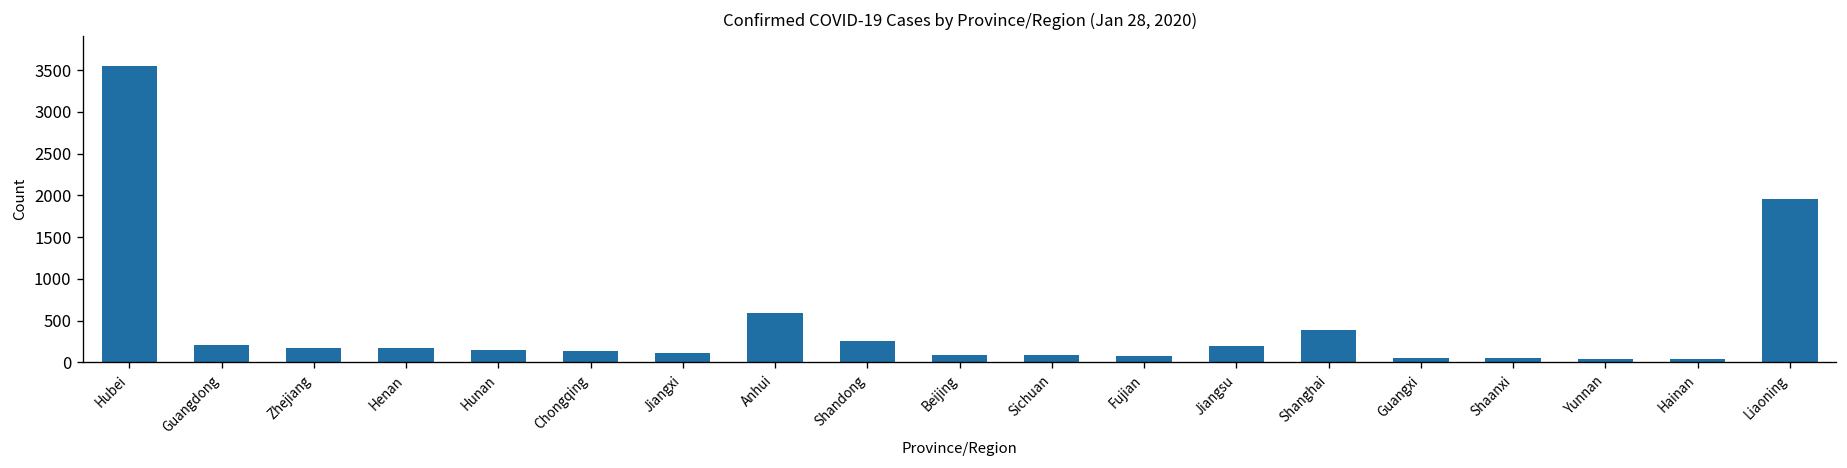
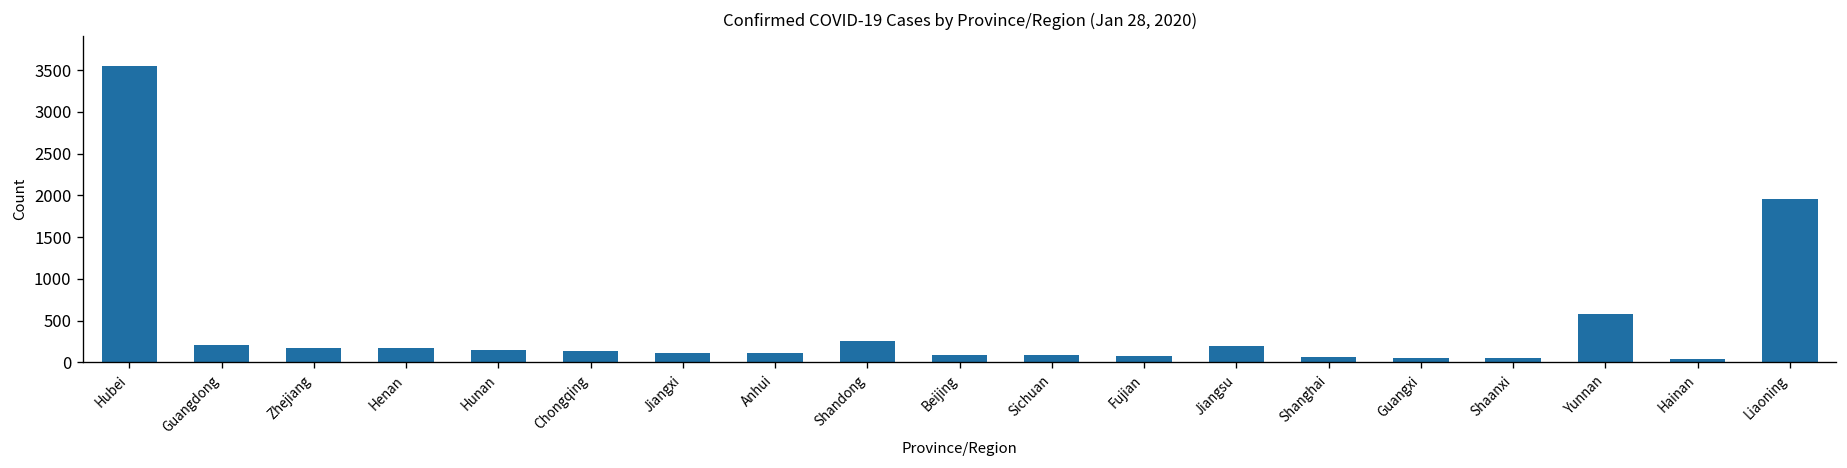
  {
    "Hubei": 3600,
    "Guangdong": 200,
    "Zhejiang": 200,
    "Henan": 200,
    "Hunan": 100,
    "Chongqing": 100,
    "Jiangxi": 100,
-   "Anhui": 600,
+   "Anhui": 100,
    "Shandong": 300,
    "Beijing": 100,
    "Sichuan": 100,
    "Fujian": 100,
    "Jiangsu": 200,
-   "Shanghai": 400,
+   "Shanghai": 100,
    "Guangxi": 100,
    "Shaanxi": 0,
-   "Yunnan": 0,
+   "Yunnan": 600,
    "Hainan": 0,
    "Liaoning": 2000
  }
